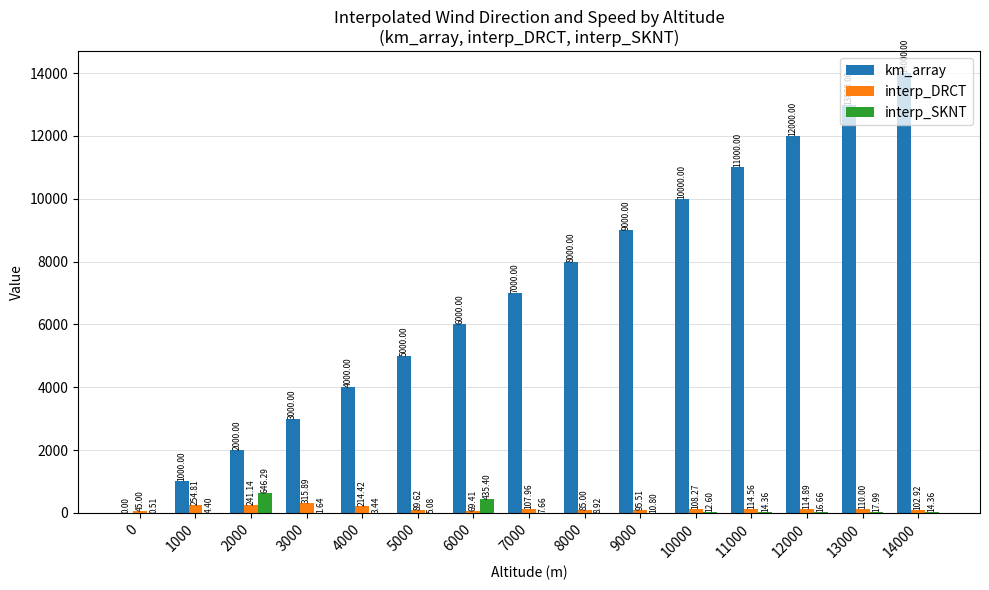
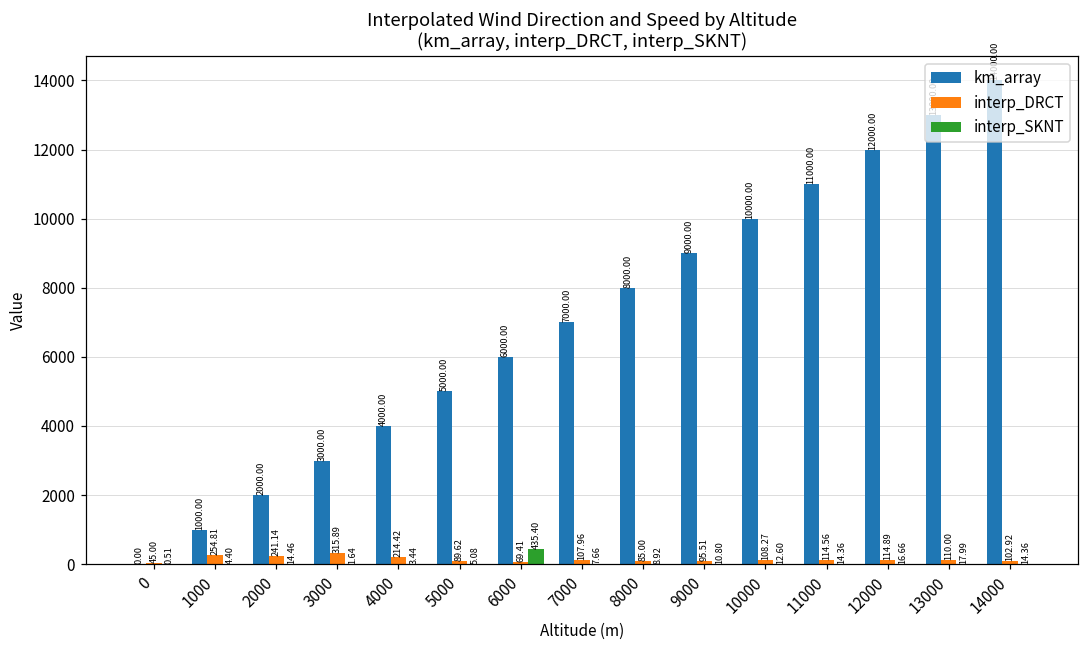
  {
    "km_array": {
      "0": 0.00,
      "1000": 1000.00,
      "2000": 2000.00,
      "3000": 3000.00,
      "4000": 4000.00,
      "5000": 5000.00,
      "6000": 6000.00,
      "7000": 7000.00,
      "8000": 8000.00,
      "9000": 9000.00,
      "10000": 10000.00,
      "11000": 11000.00,
      "12000": 12000.00
    },
    "interp_DRCT": {
      "0": 45.00,
      "1000": 254.81,
      "2000": 241.14,
      "3000": 315.89,
      "4000": 214.42,
      "5000": 89.62,
      "6000": 69.41,
      "7000": 107.96,
      "8000": 85.00,
      "9000": 95.51,
      "10000": 108.27,
      "11000": 114.56,
      "12000": 114.89,
      "13000": 110.00,
      "14000": 102.92
    },
    "interp_SKNT": {
      "0": 0.51,
      "1000": 4.40,
-     "2000": 646.29,
+     "2000": 14.46,
      "3000": 1.64,
      "4000": 3.44,
      "5000": 5.08,
      "6000": 435.40,
      "7000": 7.66,
      "8000": 8.92,
      "9000": 10.80,
      "10000": 12.60,
      "11000": 14.36,
      "12000": 16.66,
      "13000": 17.99,
      "14000": 14.36
    }
  }
